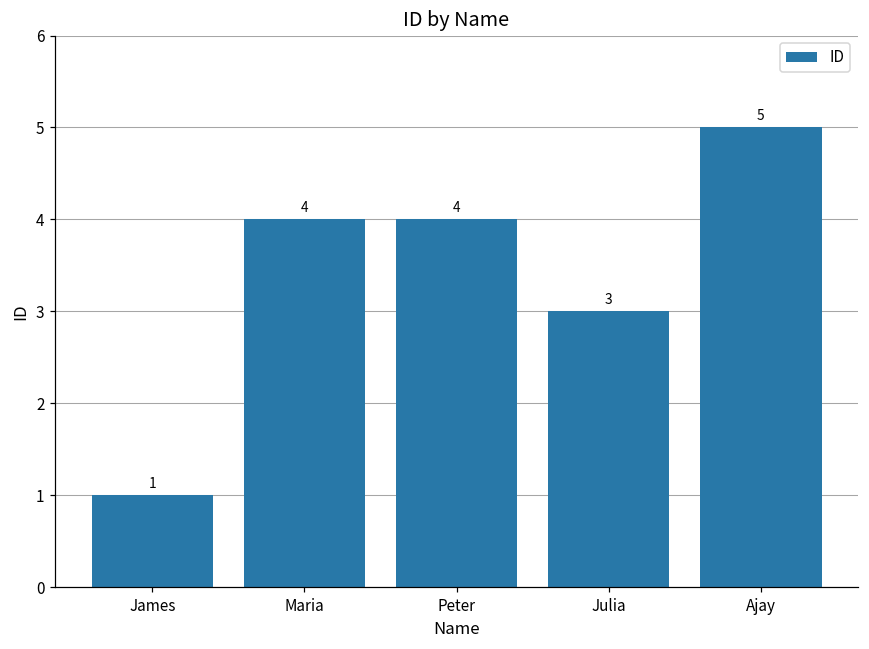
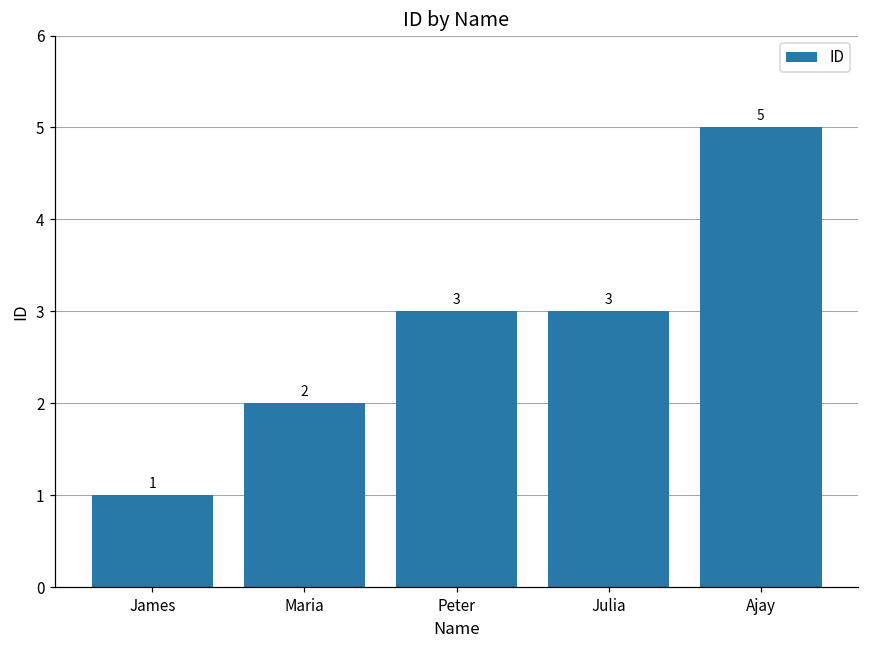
  {
    "James": 1,
-   "Maria": 4,
-   "Peter": 4,
+   "Maria": 2,
+   "Peter": 3,
    "Julia": 3,
    "Ajay": 5
  }
